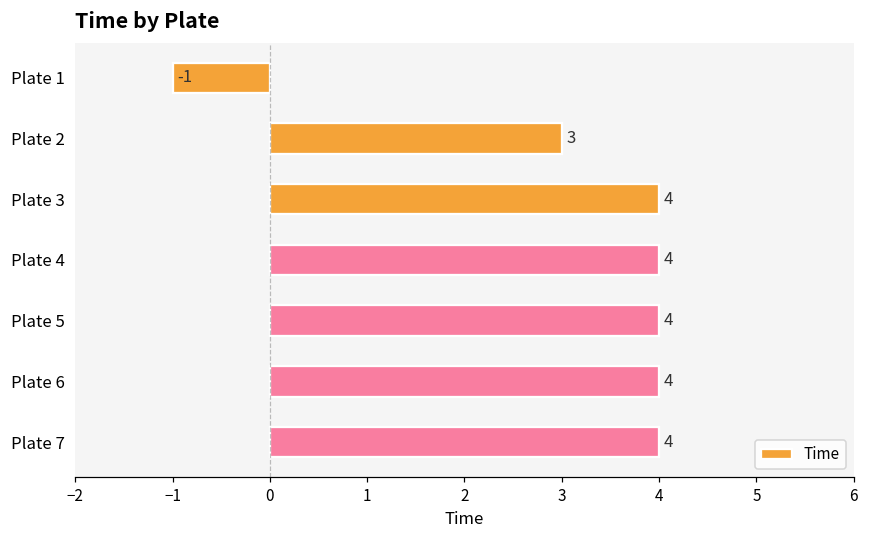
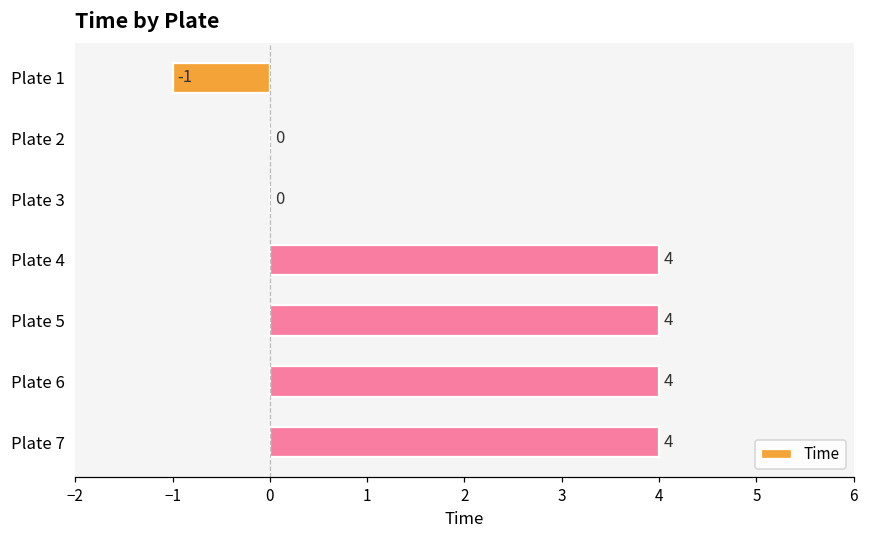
  {
    "Plate 1": -1,
-   "Plate 2": 3,
-   "Plate 3": 4,
+   "Plate 2": 0,
+   "Plate 3": 0,
    "Plate 4": 4,
    "Plate 5": 4,
    "Plate 6": 4,
    "Plate 7": 4
  }
